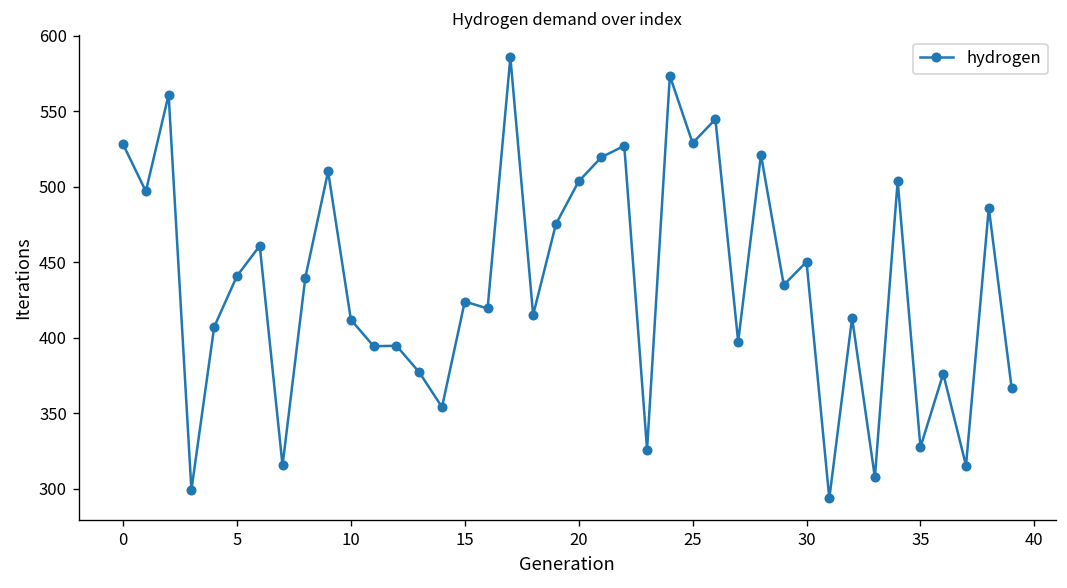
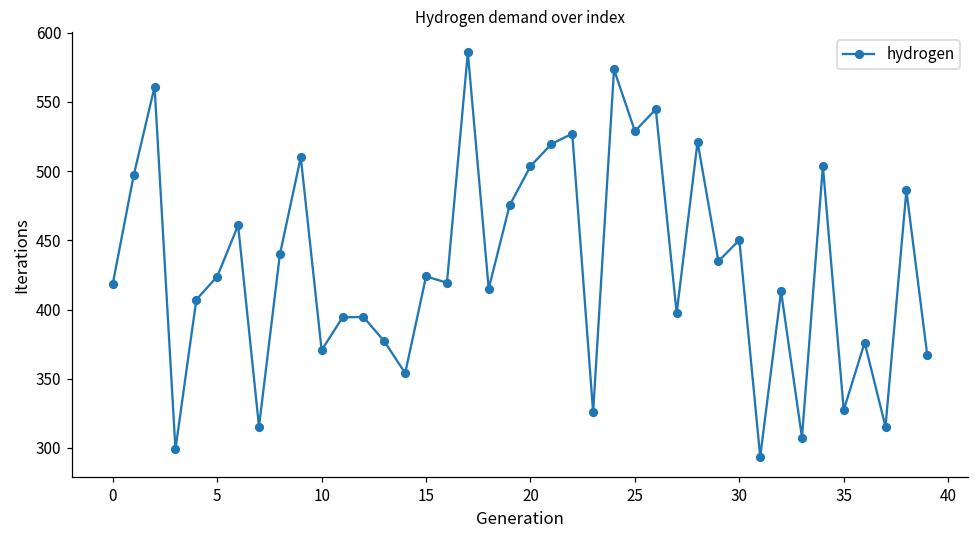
  {
-   "0": 528,
-   "5": 441,
-   "10": 412,
+   "0": 419,
+   "5": 424,
+   "10": 371,
    "15": 424,
    "20": 504,
    "25": 529,
    "30": 450,
    "35": 327
  }
